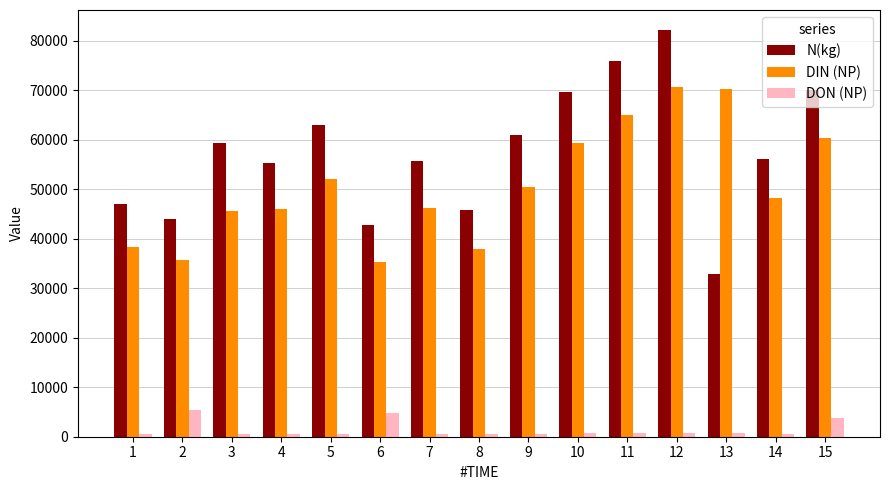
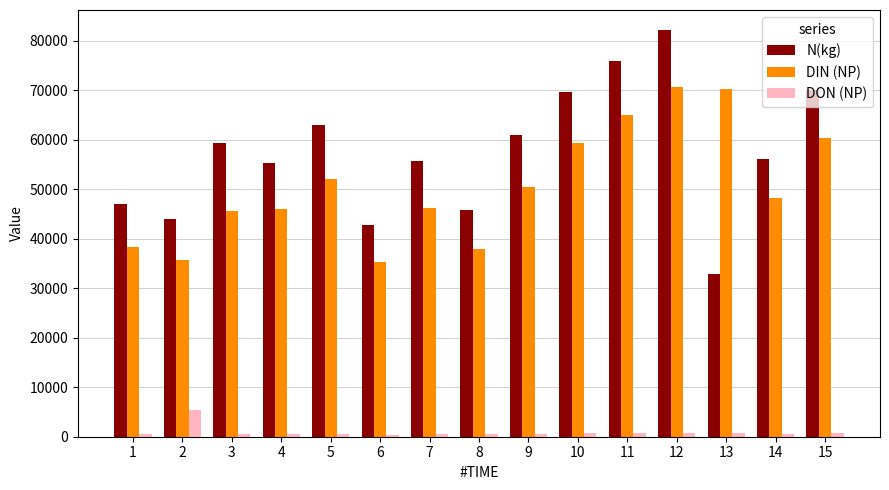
  {
    "N(kg)": {
      "1": 47000,
      "2": 44000,
      "3": 59000,
      "4": 55000,
      "5": 63000,
      "6": 43000,
      "7": 56000,
      "8": 46000,
      "9": 61000,
      "10": 70000,
      "11": 76000,
      "12": 82000,
      "13": 33000,
      "14": 56000
    },
    "DIN (NP)": {
      "1": 38000,
      "2": 36000,
      "3": 46000,
      "4": 46000,
      "5": 52000,
      "6": 35000,
      "7": 46000,
      "8": 38000,
      "9": 51000,
      "10": 59000,
      "11": 65000,
      "12": 71000,
      "13": 70000,
      "14": 48000,
      "15": 60000
    },
    "DON (NP)": {
      "2": 5000,
      "3": 1000,
      "4": 1000,
      "5": 1000,
-     "6": 5000,
+     "6": 0,
      "7": 1000,
      "9": 1000,
      "10": 1000,
      "11": 1000,
      "12": 1000,
      "13": 1000,
      "14": 1000,
-     "15": 4000
+     "15": 1000
    }
  }
